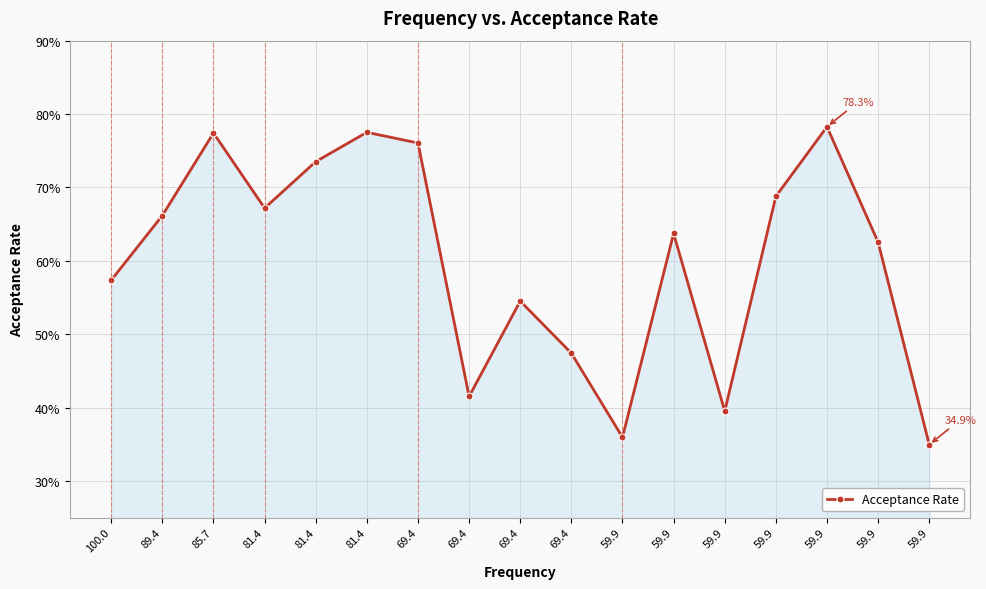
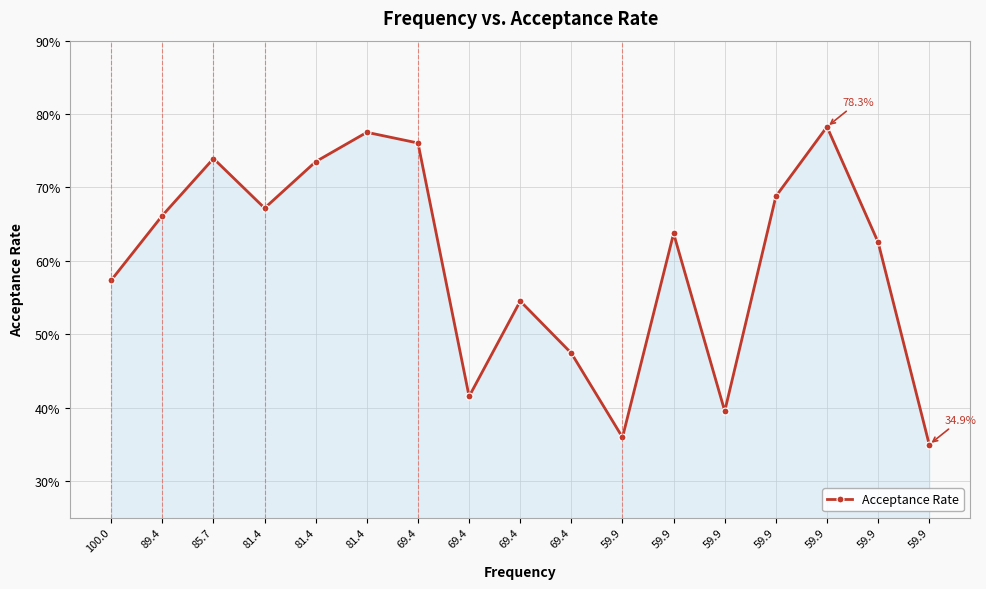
  {
    "100.0": "57%",
    "89.4": "66%",
-   "85.7": "77%"
+   "85.7": "74%"
  }
